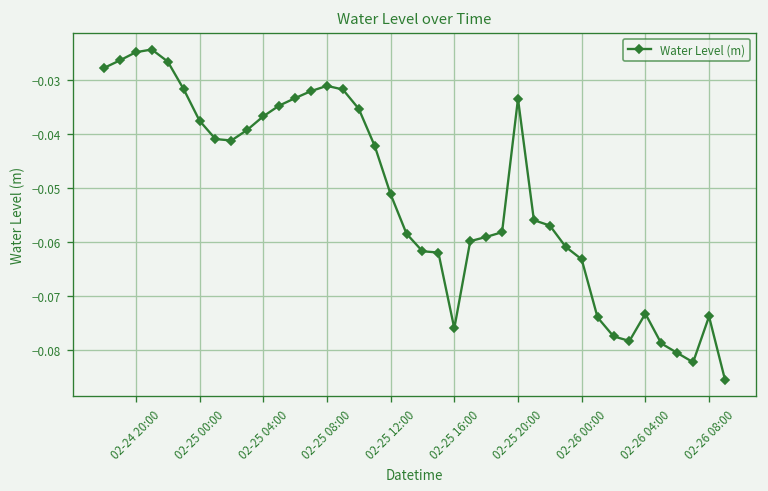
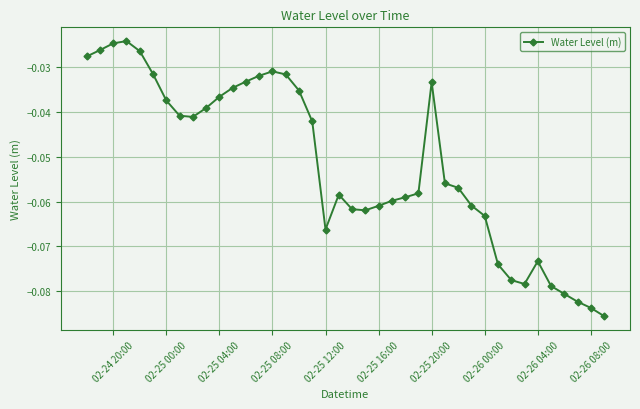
  {
    "02-24 20:00": -0.025,
    "02-25 00:00": -0.038,
    "02-25 04:00": -0.037,
    "02-25 08:00": -0.031,
-   "02-25 12:00": -0.051,
-   "02-25 16:00": -0.076,
+   "02-25 12:00": -0.066,
+   "02-25 16:00": -0.061,
    "02-25 20:00": -0.033,
    "02-26 00:00": -0.063,
    "02-26 04:00": -0.073,
-   "02-26 08:00": -0.074
+   "02-26 08:00": -0.084
  }
